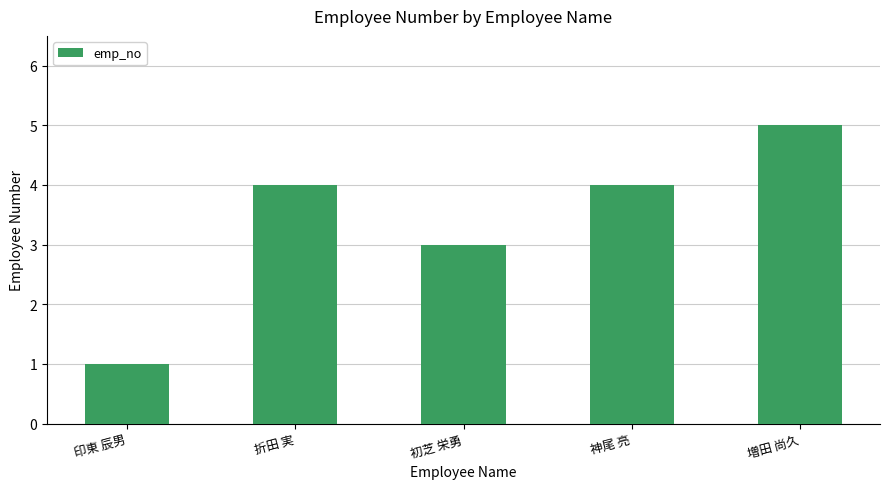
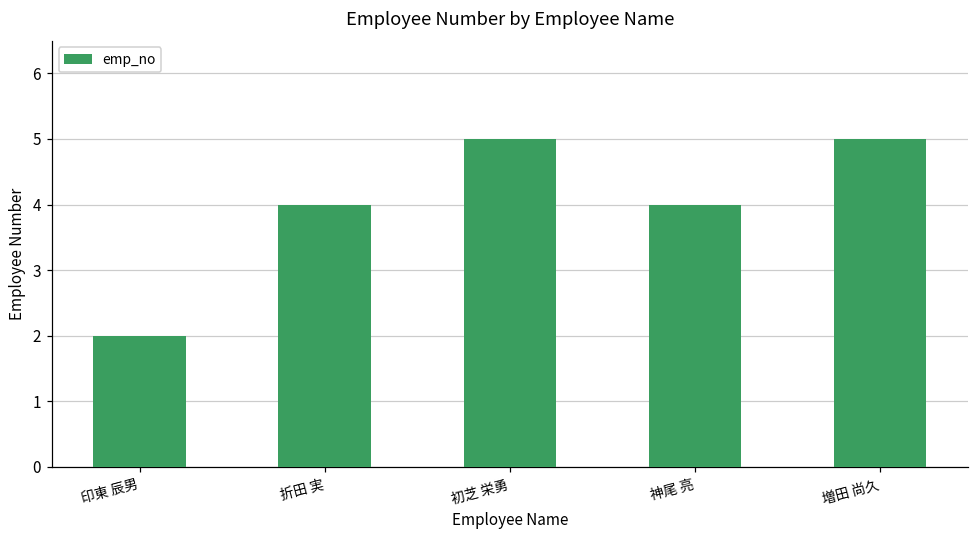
  {
-   "印東 辰男": 1,
+   "印東 辰男": 2,
    "折田 実": 4,
-   "初芝 栄勇": 3,
+   "初芝 栄勇": 5,
    "神尾 亮": 4,
    "増田 尚久": 5
  }
